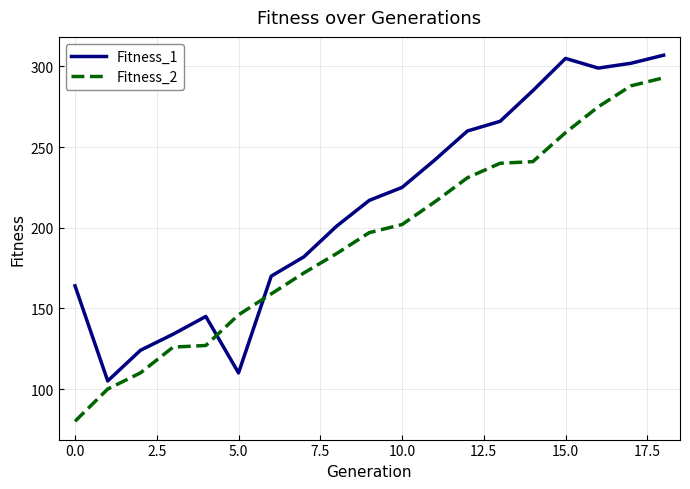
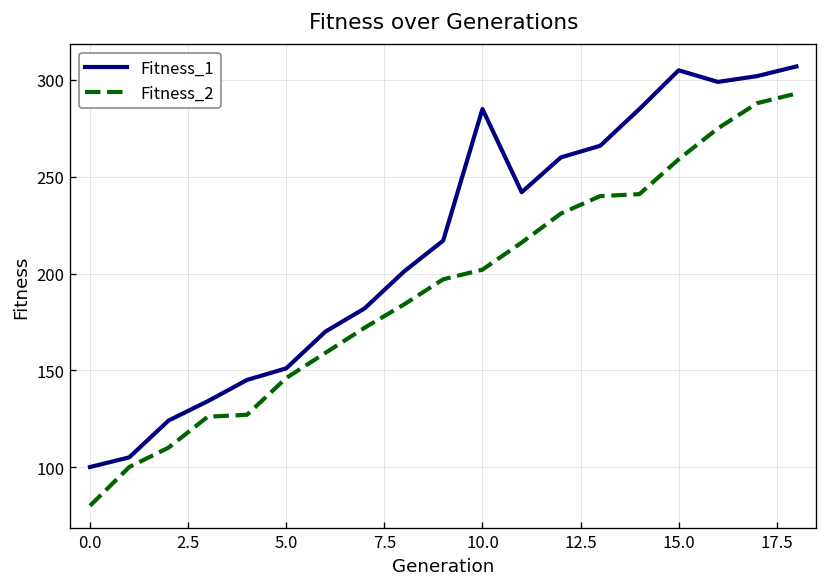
  {
    "Fitness_1": {
-     "0.0": 164,
-     "5.0": 110,
-     "10.0": 225,
+     "0.0": 100,
+     "5.0": 151,
+     "10.0": 285,
      "15.0": 305
    },
    "Fitness_2": {
      "0.0": 80,
      "5.0": 146,
      "10.0": 202,
      "15.0": 259
    }
  }
